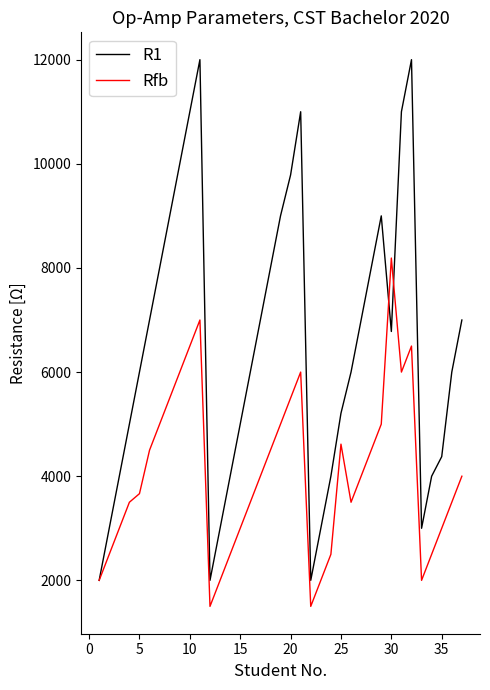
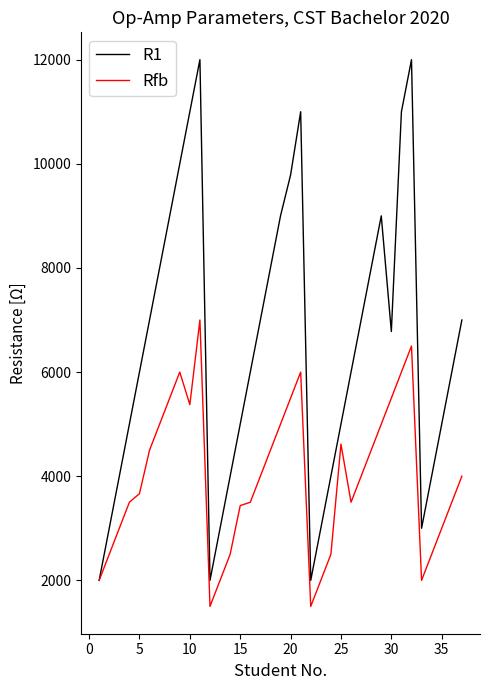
  {
    "R1": {
      "5": 6000,
      "10": 11000,
      "15": 5000,
      "20": 9800,
-     "25": 5200,
+     "25": 5000,
      "30": 6800,
-     "35": 4400
+     "35": 5000
    },
    "Rfb": {
      "5": 3700,
-     "10": 6500,
-     "15": 3000,
+     "10": 5400,
+     "15": 3400,
      "20": 5500,
      "25": 4600,
-     "30": 8200,
+     "30": 5500,
      "35": 3000
    }
  }
